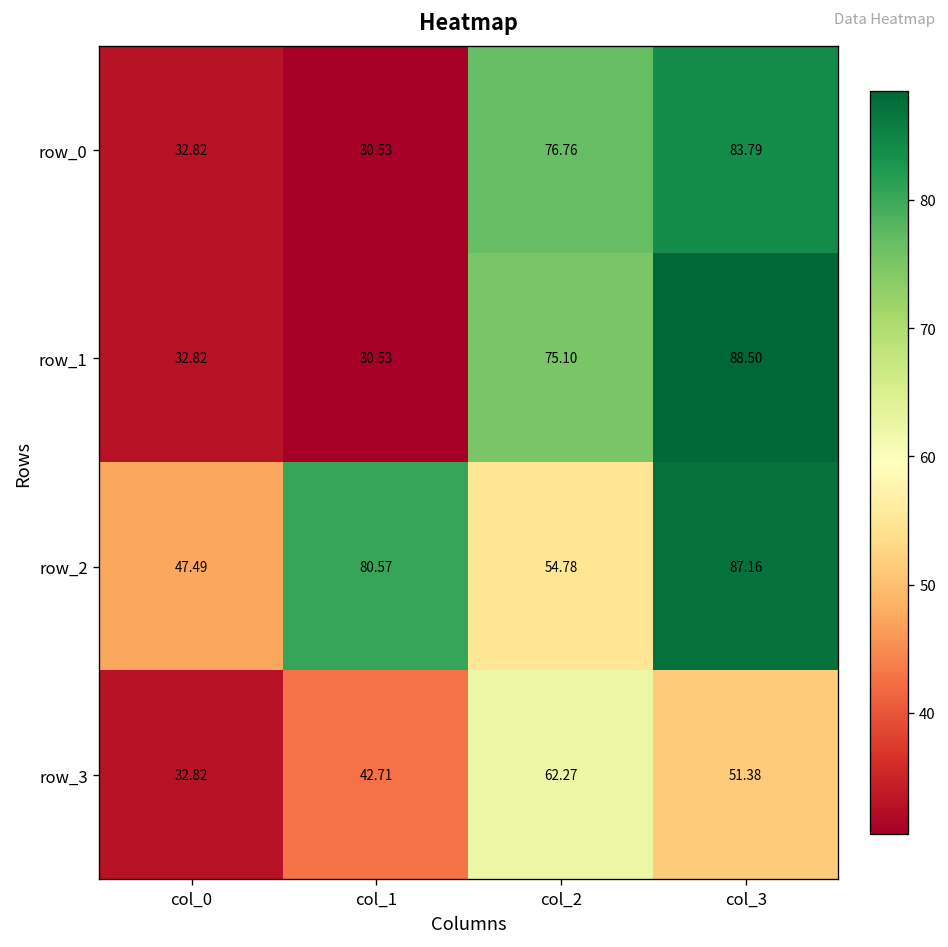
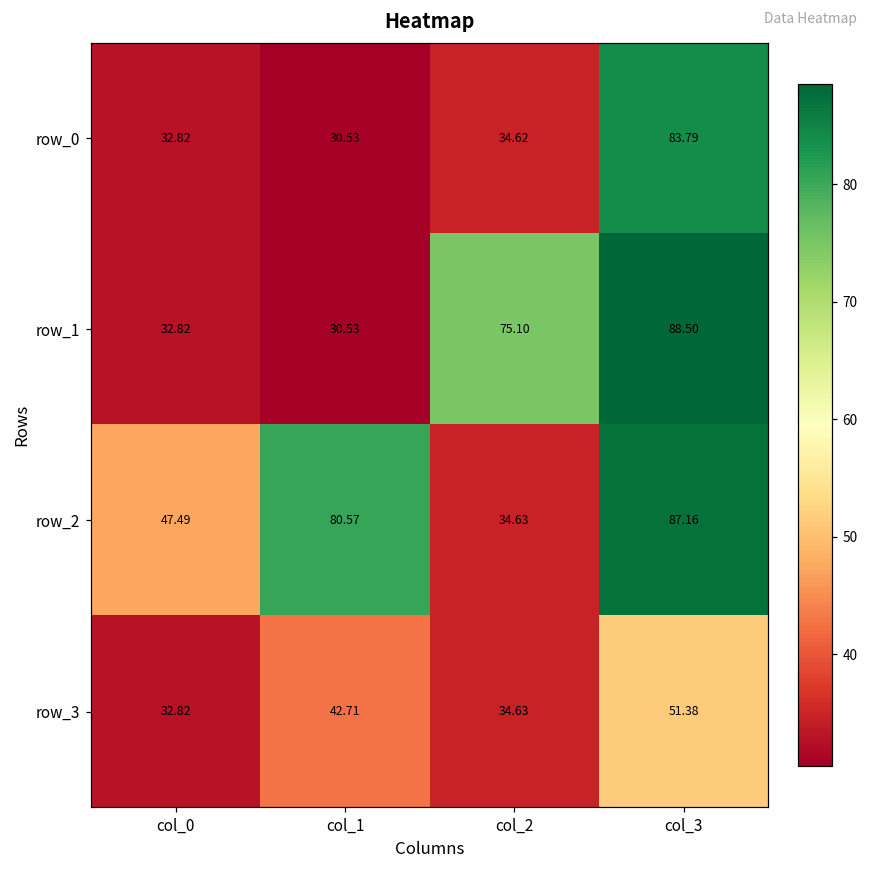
  {
    "row_0": {
      "col_0": 32.82,
      "col_1": 30.53,
-     "col_2": 76.76,
+     "col_2": 34.62,
      "col_3": 83.79
    },
    "row_1": {
      "col_0": 32.82,
      "col_1": 30.53,
      "col_2": 75.10,
      "col_3": 88.50
    },
    "row_2": {
      "col_0": 47.49,
      "col_1": 80.57,
-     "col_2": 54.78,
+     "col_2": 34.63,
      "col_3": 87.16
    },
    "row_3": {
      "col_0": 32.82,
      "col_1": 42.71,
-     "col_2": 62.27,
+     "col_2": 34.63,
      "col_3": 51.38
    }
  }
